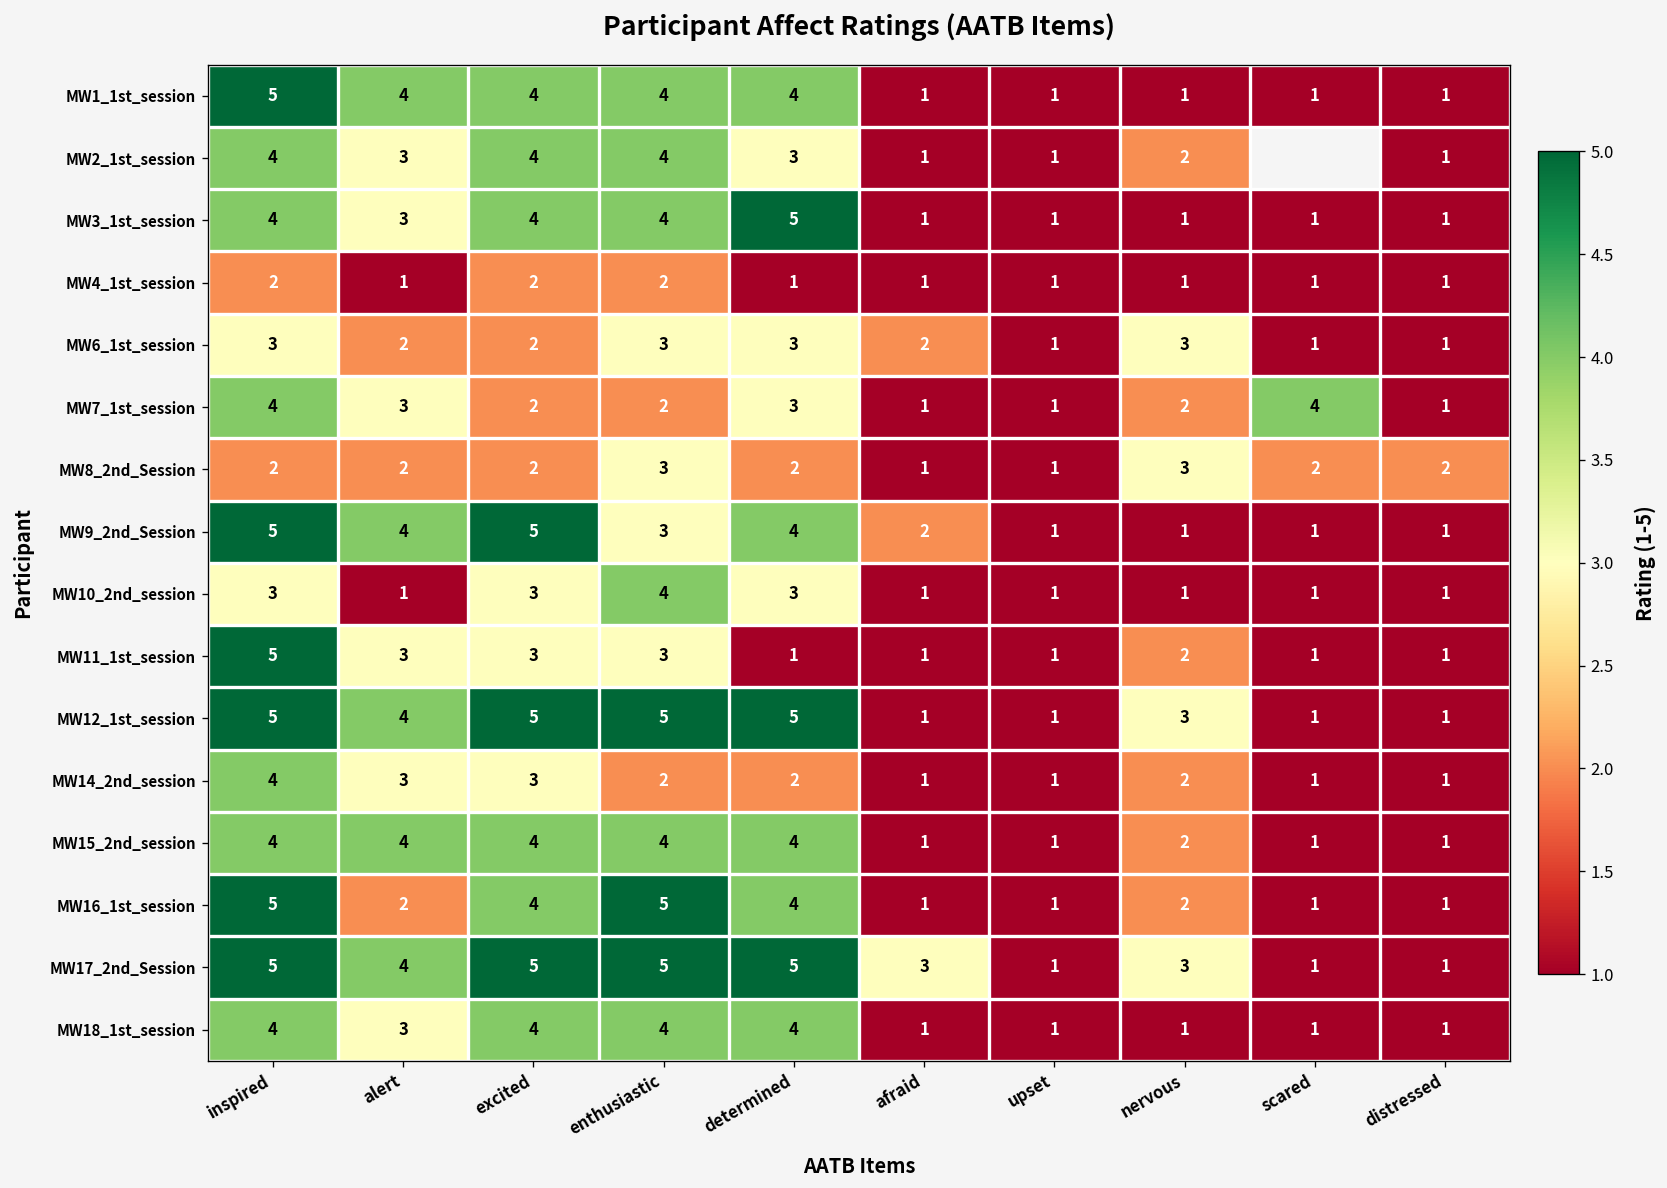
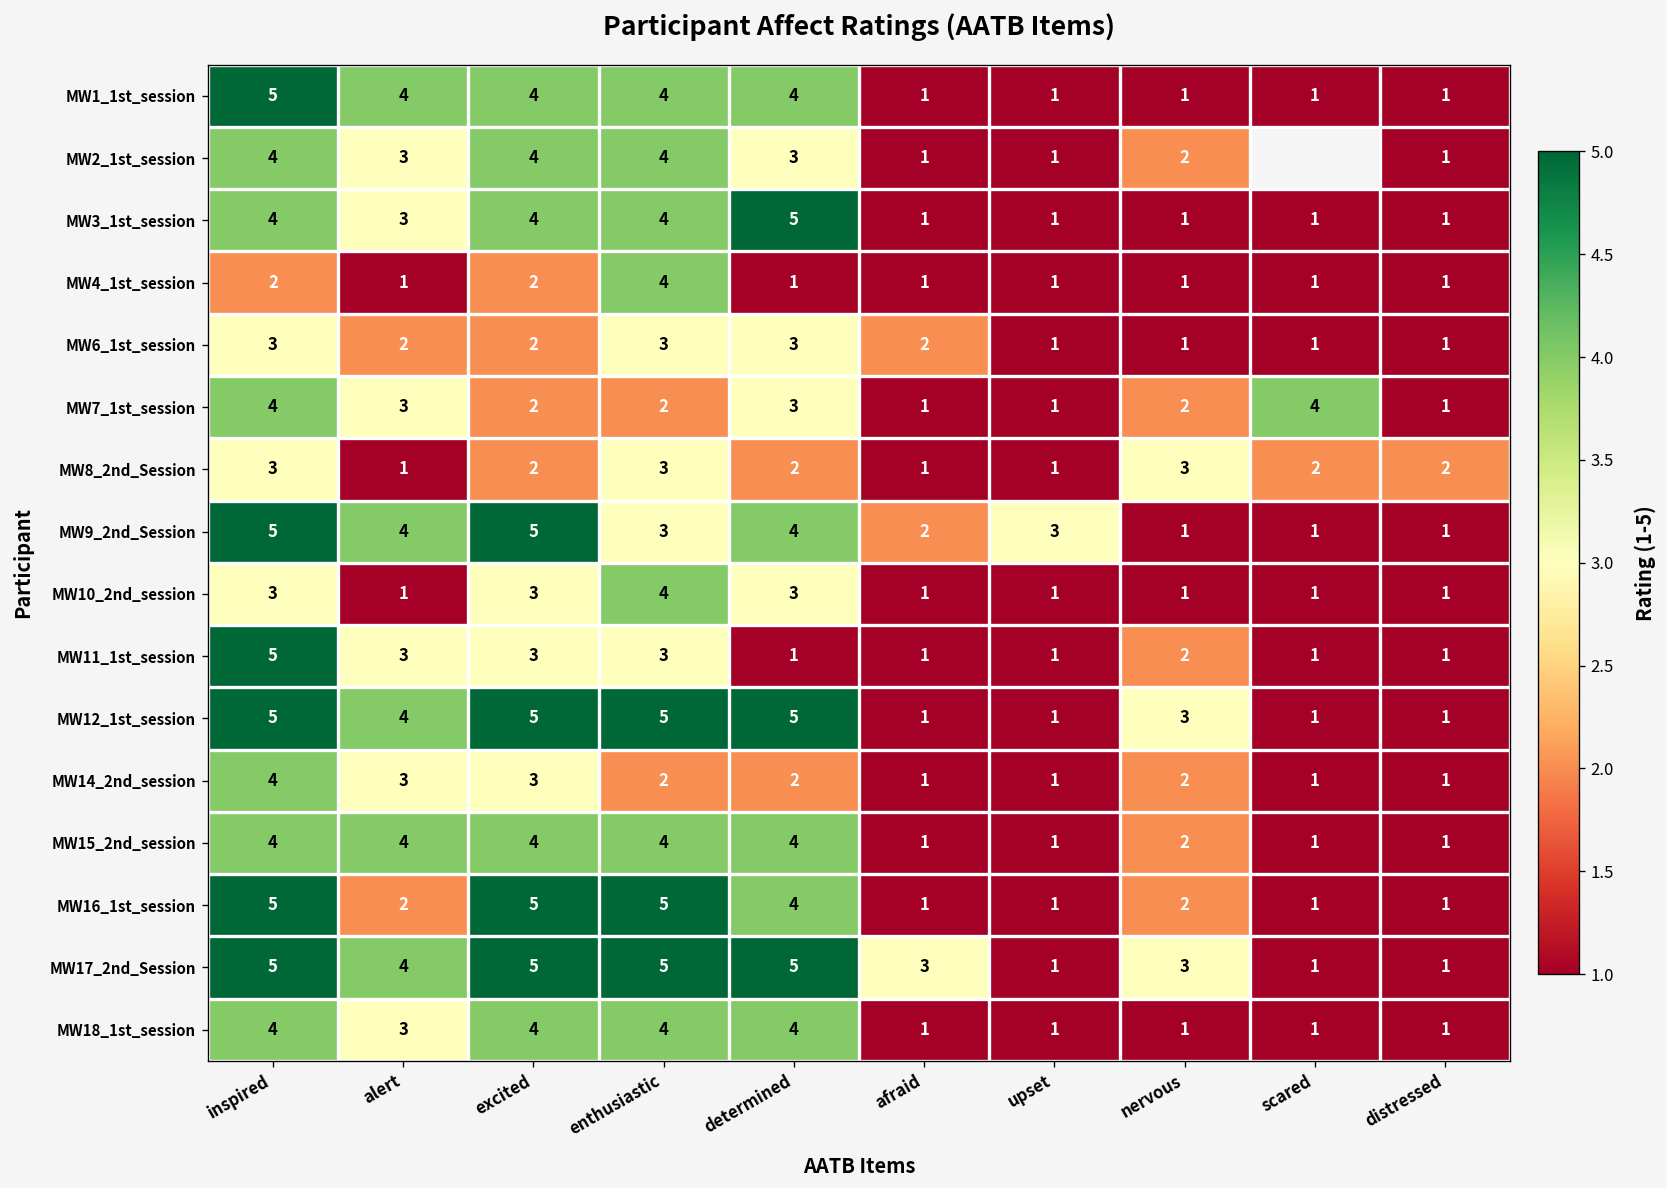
  {
    "MW1_1st_session": {
      "inspired": 5,
      "alert": 4,
      "excited": 4,
      "enthusiastic": 4,
      "determined": 4,
      "afraid": 1,
      "upset": 1,
      "nervous": 1,
      "scared": 1,
      "distressed": 1
    },
    "MW2_1st_session": {
      "inspired": 4,
      "alert": 3,
      "excited": 4,
      "enthusiastic": 4,
      "determined": 3,
      "afraid": 1,
      "upset": 1,
      "nervous": 2,
      "distressed": 1
    },
    "MW3_1st_session": {
      "inspired": 4,
      "alert": 3,
      "excited": 4,
      "enthusiastic": 4,
      "determined": 5,
      "afraid": 1,
      "upset": 1,
      "nervous": 1,
      "scared": 1,
      "distressed": 1
    },
    "MW4_1st_session": {
      "inspired": 2,
      "alert": 1,
      "excited": 2,
-     "enthusiastic": 2,
+     "enthusiastic": 4,
      "determined": 1,
      "afraid": 1,
      "upset": 1,
      "nervous": 1,
      "scared": 1,
      "distressed": 1
    },
    "MW6_1st_session": {
      "inspired": 3,
      "alert": 2,
      "excited": 2,
      "enthusiastic": 3,
      "determined": 3,
      "afraid": 2,
      "upset": 1,
-     "nervous": 3,
+     "nervous": 1,
      "scared": 1,
      "distressed": 1
    },
    "MW7_1st_session": {
      "inspired": 4,
      "alert": 3,
      "excited": 2,
      "enthusiastic": 2,
      "determined": 3,
      "afraid": 1,
      "upset": 1,
      "nervous": 2,
      "scared": 4,
      "distressed": 1
    },
    "MW8_2nd_Session": {
-     "inspired": 2,
-     "alert": 2,
+     "inspired": 3,
+     "alert": 1,
      "excited": 2,
      "enthusiastic": 3,
      "determined": 2,
      "afraid": 1,
      "upset": 1,
      "nervous": 3,
      "scared": 2,
      "distressed": 2
    },
    "MW9_2nd_Session": {
      "inspired": 5,
      "alert": 4,
      "excited": 5,
      "enthusiastic": 3,
      "determined": 4,
      "afraid": 2,
-     "upset": 1,
+     "upset": 3,
      "nervous": 1,
      "scared": 1,
      "distressed": 1
    },
    "MW10_2nd_session": {
      "inspired": 3,
      "alert": 1,
      "excited": 3,
      "enthusiastic": 4,
      "determined": 3,
      "afraid": 1,
      "upset": 1,
      "nervous": 1,
      "scared": 1,
      "distressed": 1
    },
    "MW11_1st_session": {
      "inspired": 5,
      "alert": 3,
      "excited": 3,
      "enthusiastic": 3,
      "determined": 1,
      "afraid": 1,
      "upset": 1,
      "nervous": 2,
      "scared": 1,
      "distressed": 1
    },
    "MW12_1st_session": {
      "inspired": 5,
      "alert": 4,
      "excited": 5,
      "enthusiastic": 5,
      "determined": 5,
      "afraid": 1,
      "upset": 1,
      "nervous": 3,
      "scared": 1,
      "distressed": 1
    },
    "MW14_2nd_session": {
      "inspired": 4,
      "alert": 3,
      "excited": 3,
      "enthusiastic": 2,
      "determined": 2,
      "afraid": 1,
      "upset": 1,
      "nervous": 2,
      "scared": 1,
      "distressed": 1
    },
    "MW15_2nd_session": {
      "inspired": 4,
      "alert": 4,
      "excited": 4,
      "enthusiastic": 4,
      "determined": 4,
      "afraid": 1,
      "upset": 1,
      "nervous": 2,
      "scared": 1,
      "distressed": 1
    },
    "MW16_1st_session": {
      "inspired": 5,
      "alert": 2,
-     "excited": 4,
+     "excited": 5,
      "enthusiastic": 5,
      "determined": 4,
      "afraid": 1,
      "upset": 1,
      "nervous": 2,
      "scared": 1,
      "distressed": 1
    },
    "MW17_2nd_Session": {
      "inspired": 5,
      "alert": 4,
      "excited": 5,
      "enthusiastic": 5,
      "determined": 5,
      "afraid": 3,
      "upset": 1,
      "nervous": 3,
      "scared": 1,
      "distressed": 1
    },
    "MW18_1st_session": {
      "inspired": 4,
      "alert": 3,
      "excited": 4,
      "enthusiastic": 4,
      "determined": 4,
      "afraid": 1,
      "upset": 1,
      "nervous": 1,
      "scared": 1,
      "distressed": 1
    }
  }
